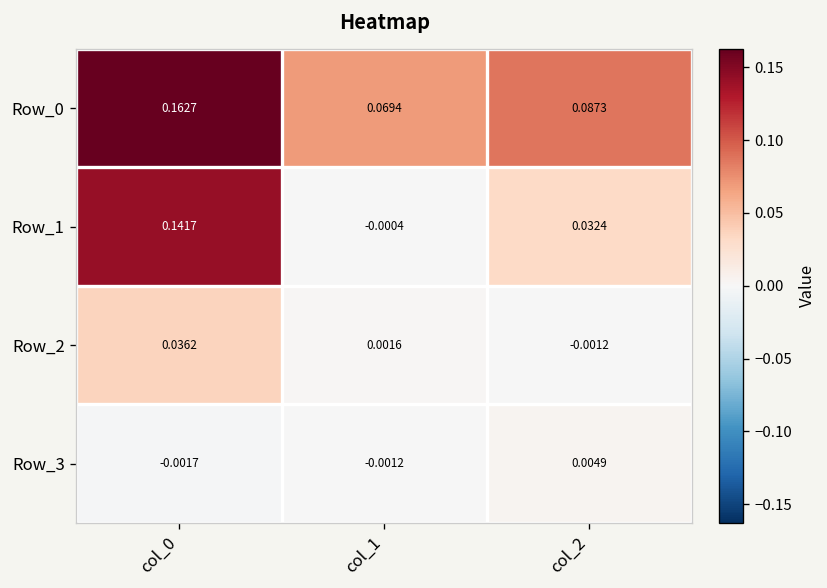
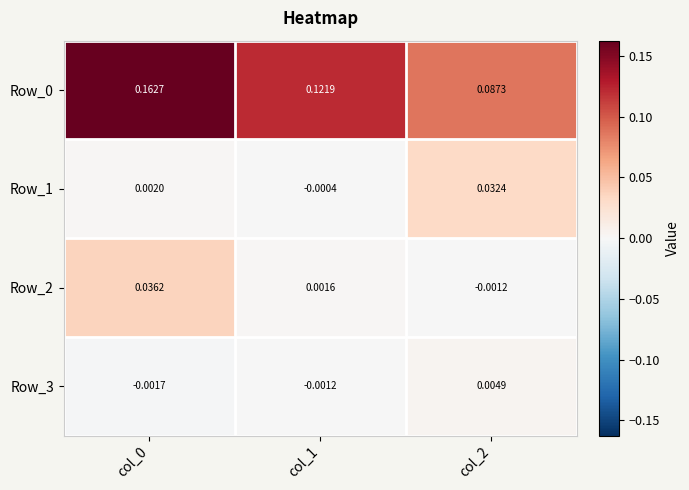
  {
    "Row_0": {
      "col_0": 0.1627,
-     "col_1": 0.0694,
+     "col_1": 0.1219,
      "col_2": 0.0873
    },
    "Row_1": {
-     "col_0": 0.1417,
+     "col_0": 0.0020,
      "col_1": -0.0004,
      "col_2": 0.0324
    },
    "Row_2": {
      "col_0": 0.0362,
      "col_1": 0.0016,
      "col_2": -0.0012
    },
    "Row_3": {
      "col_0": -0.0017,
      "col_1": -0.0012,
      "col_2": 0.0049
    }
  }
